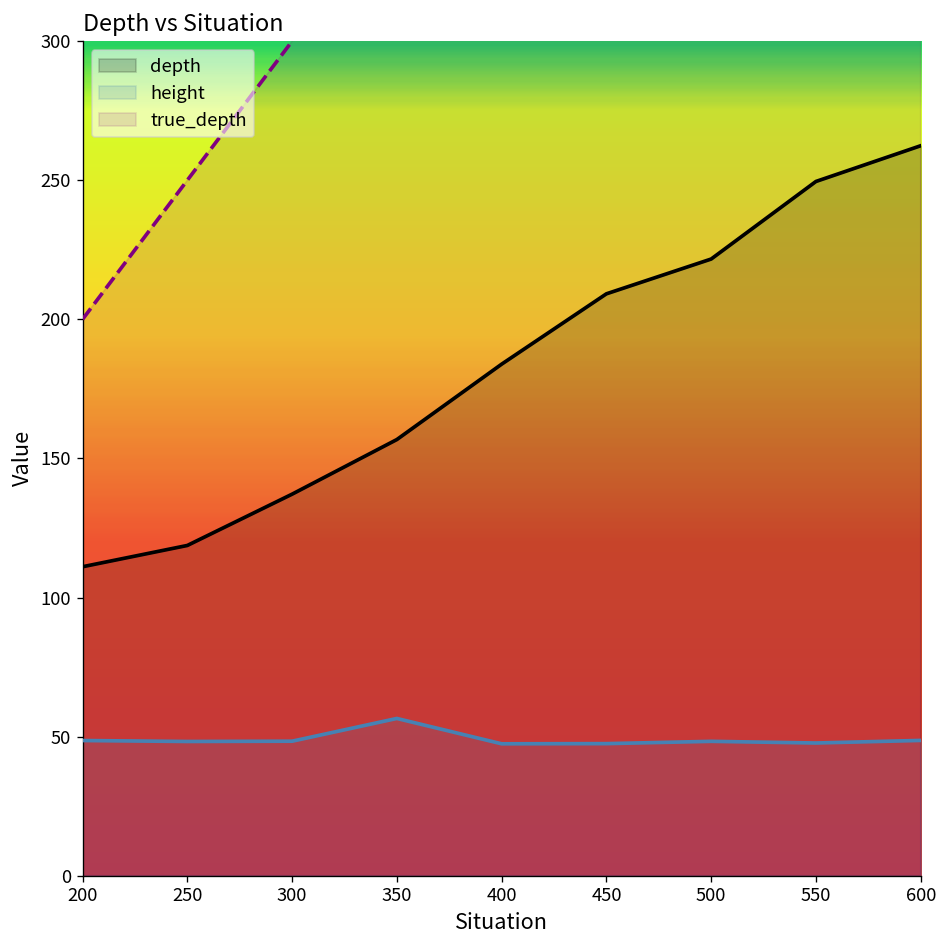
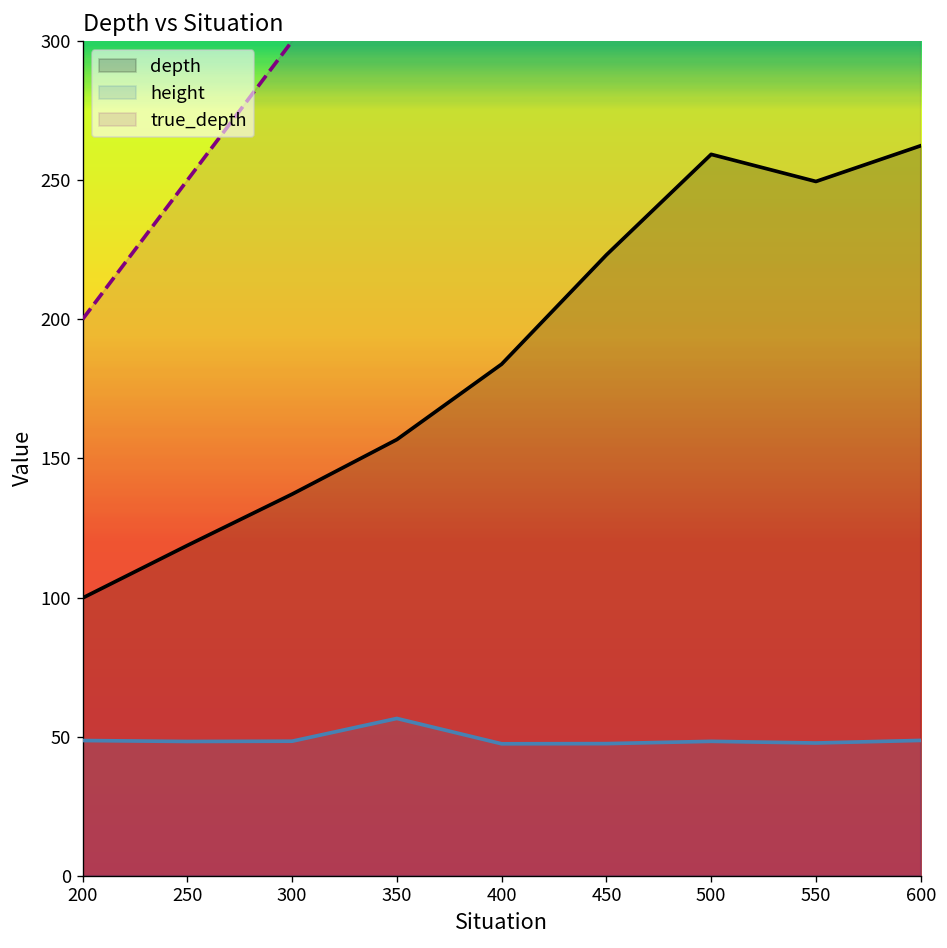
  {
    "depth": {
-     "200": 111,
+     "200": 100,
      "250": 119,
      "300": 137,
      "350": 157,
      "400": 184,
-     "450": 209,
-     "500": 222,
+     "450": 223,
+     "500": 259,
      "550": 250,
      "600": 262
    }
  }
